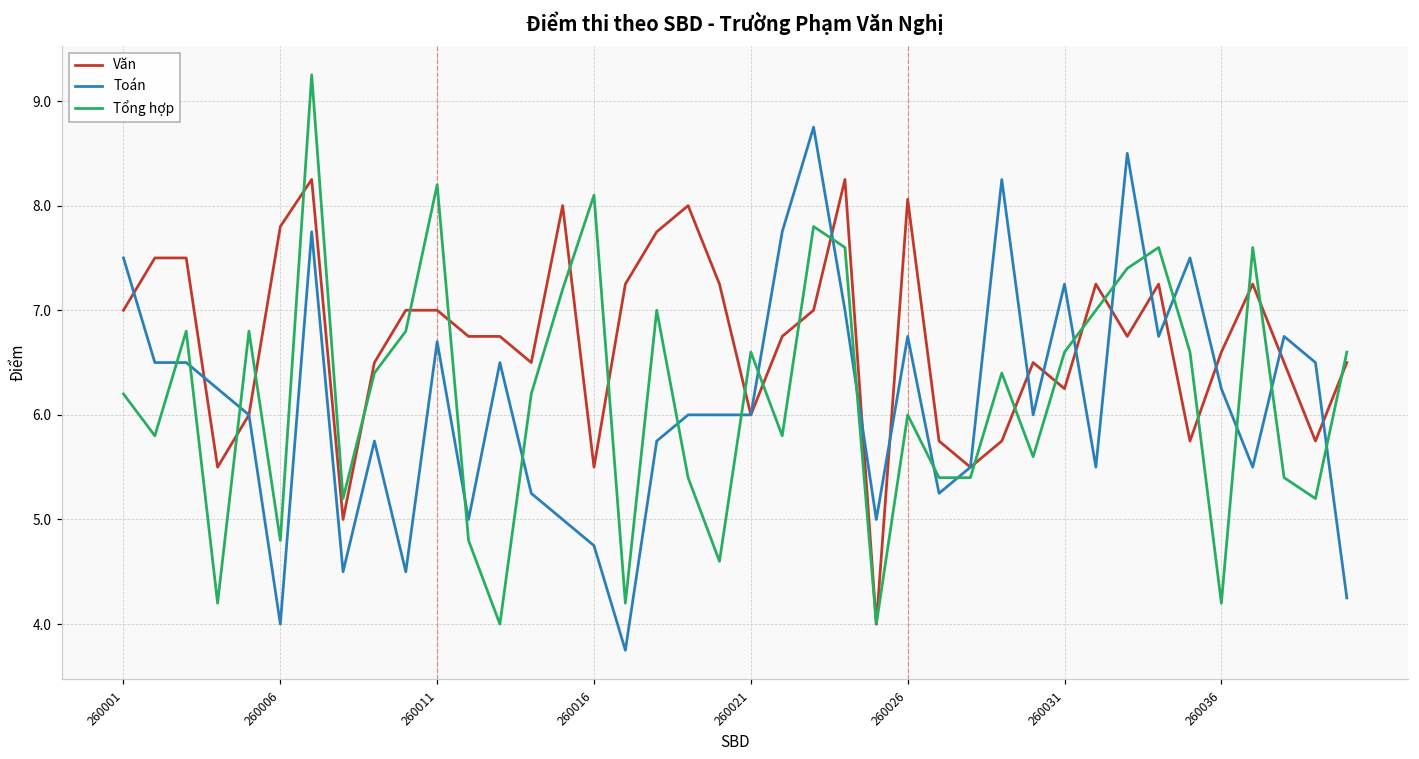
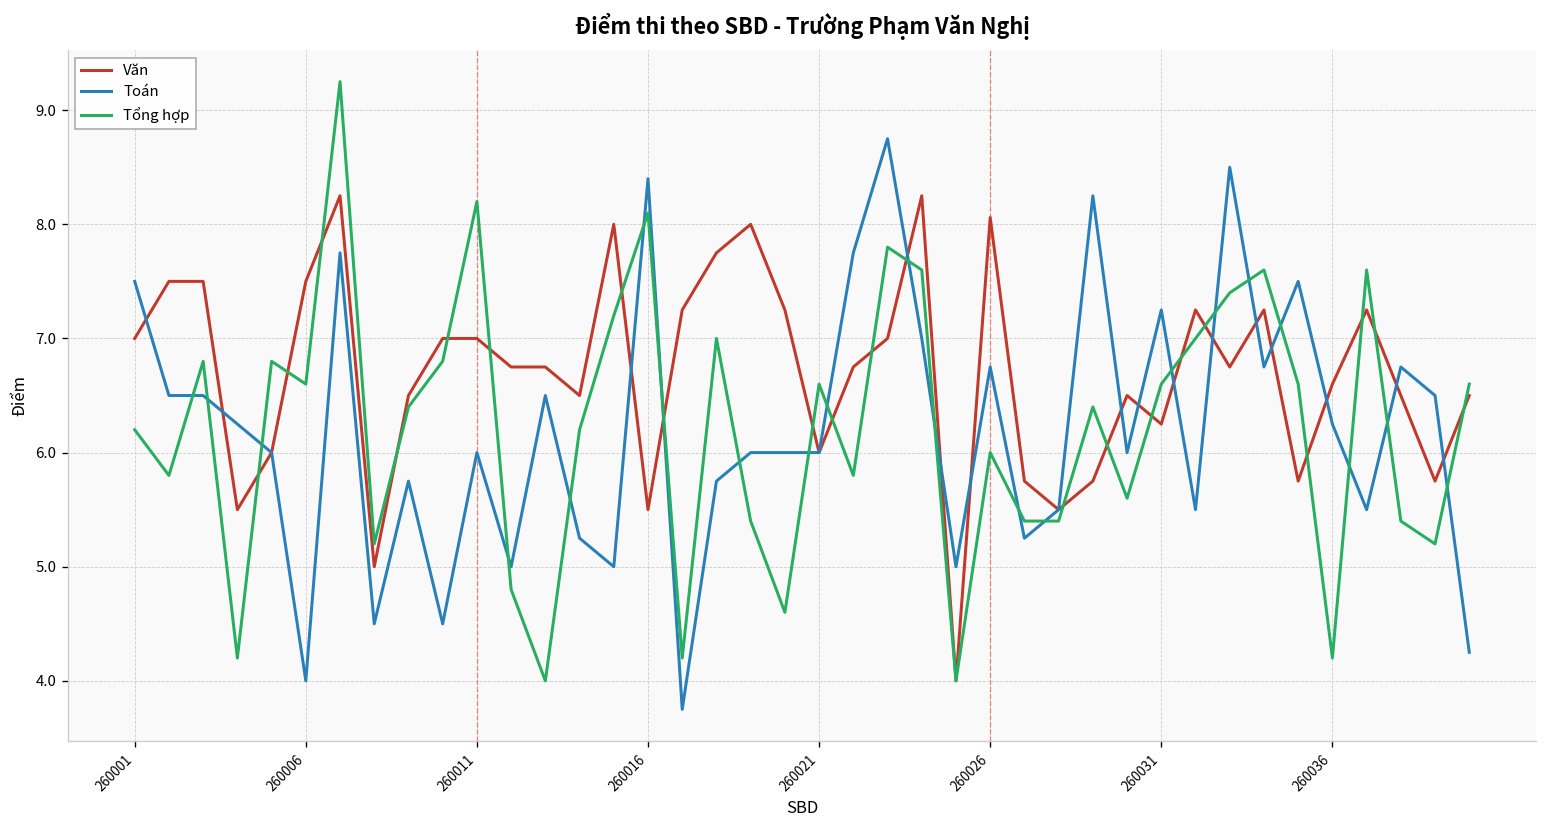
  {
    "Văn": {
      "260001": 7.0,
-     "260006": 7.8,
+     "260006": 7.5,
      "260011": 7.0,
      "260016": 5.5,
      "260026": 8.1,
      "260031": 6.3,
      "260036": 6.6
    },
    "Toán": {
      "260001": 7.5,
      "260006": 4.0,
-     "260011": 6.7,
-     "260016": 4.8,
+     "260011": 6.0,
+     "260016": 8.4,
      "260026": 6.8,
      "260031": 7.3,
      "260036": 6.3
    },
    "Tổng hợp": {
      "260001": 6.2,
-     "260006": 4.8,
+     "260006": 6.6,
      "260011": 8.2,
      "260016": 8.1,
      "260021": 6.6,
      "260026": 6.0,
      "260031": 6.6,
      "260036": 4.2
    }
  }
